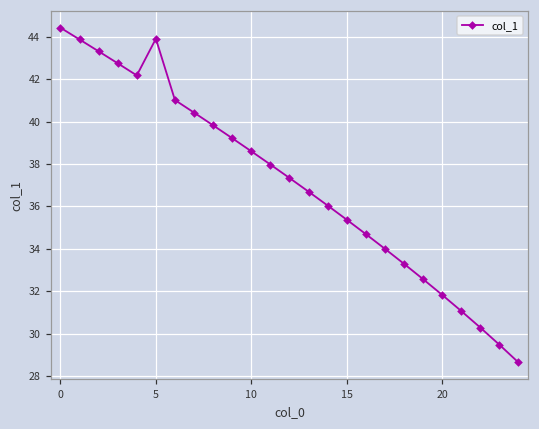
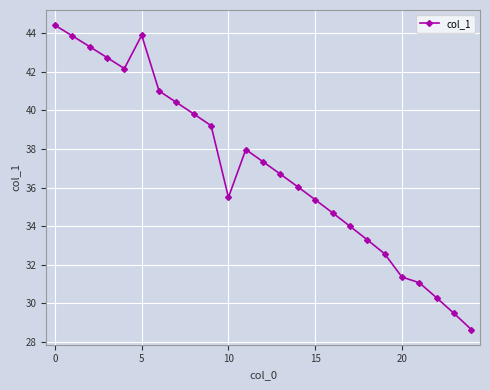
  {
    "0": 44.4,
    "5": 43.9,
-   "10": 38.6,
+   "10": 35.5,
    "15": 35.4,
-   "20": 31.8
+   "20": 31.4
  }
